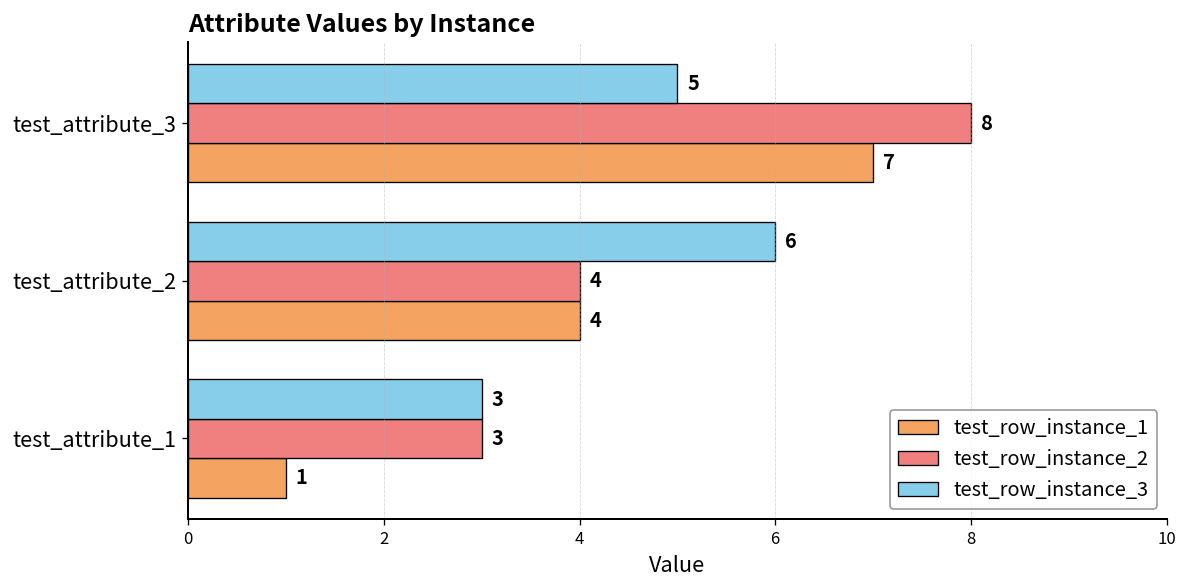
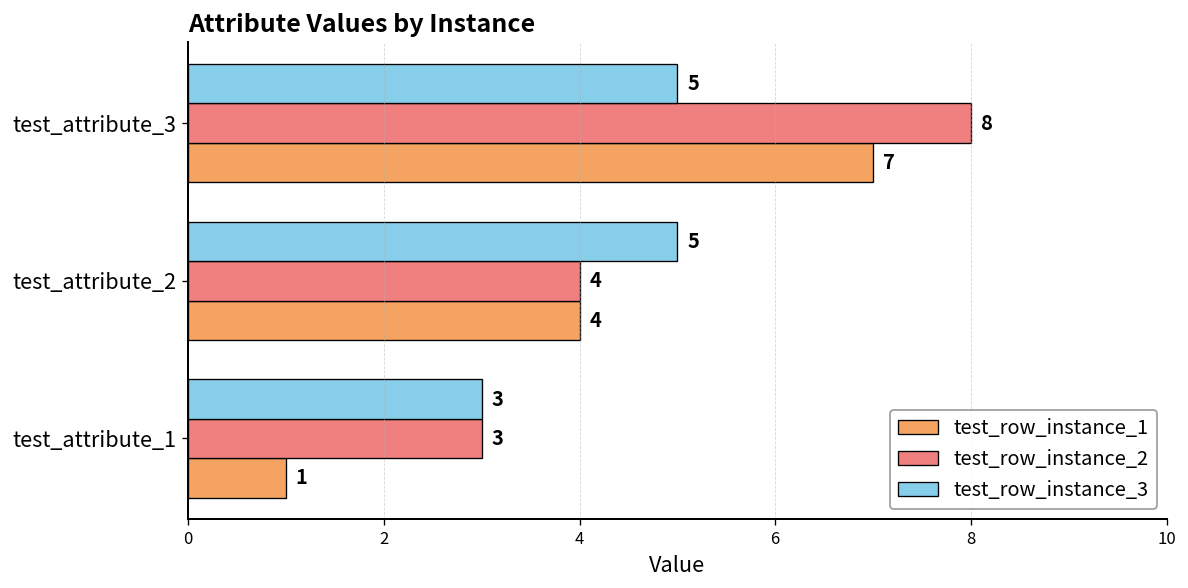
  {
    "test_row_instance_3": {
      "test_attribute_3": 5,
-     "test_attribute_2": 6,
+     "test_attribute_2": 5,
      "test_attribute_1": 3
    }
  }
